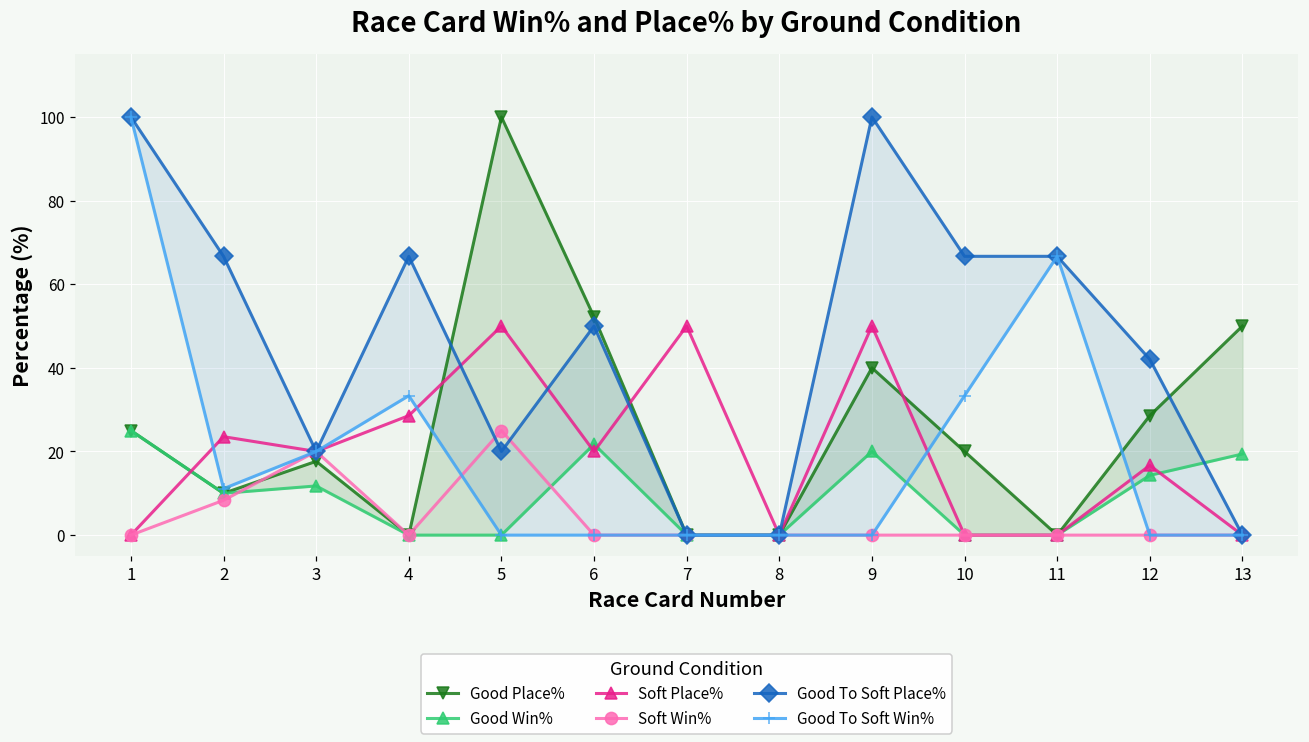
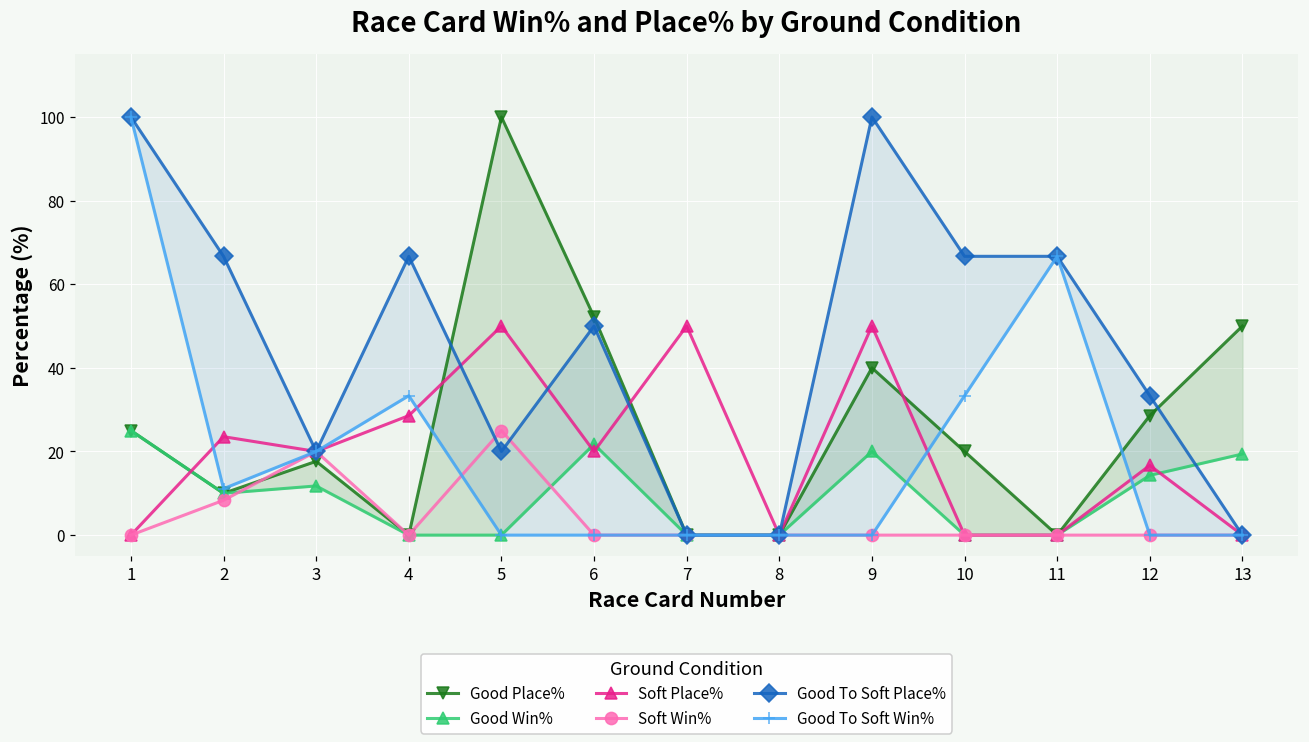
  {
    "Good Place%": {
      "3": 18,
      "5": 100,
      "6": 52,
      "9": 40,
      "10": 20,
      "12": 29,
      "13": 50
    },
    "Good Win%": {
      "3": 12,
      "6": 22,
      "9": 20,
      "12": 14,
      "13": 19
    },
    "Soft Place%": {
      "2": 24,
      "4": 29,
      "5": 50,
      "6": 20,
      "7": 50,
      "9": 50,
      "12": 17
    },
    "Soft Win%": {
      "2": 8,
      "5": 25
    },
    "Good To Soft Place%": {
      "2": 67,
      "4": 67,
      "5": 20,
      "6": 50,
      "9": 100,
      "10": 67,
-     "12": 42
+     "12": 33
    },
    "Good To Soft Win%": {
      "2": 11,
      "4": 33,
      "10": 33
    }
  }
